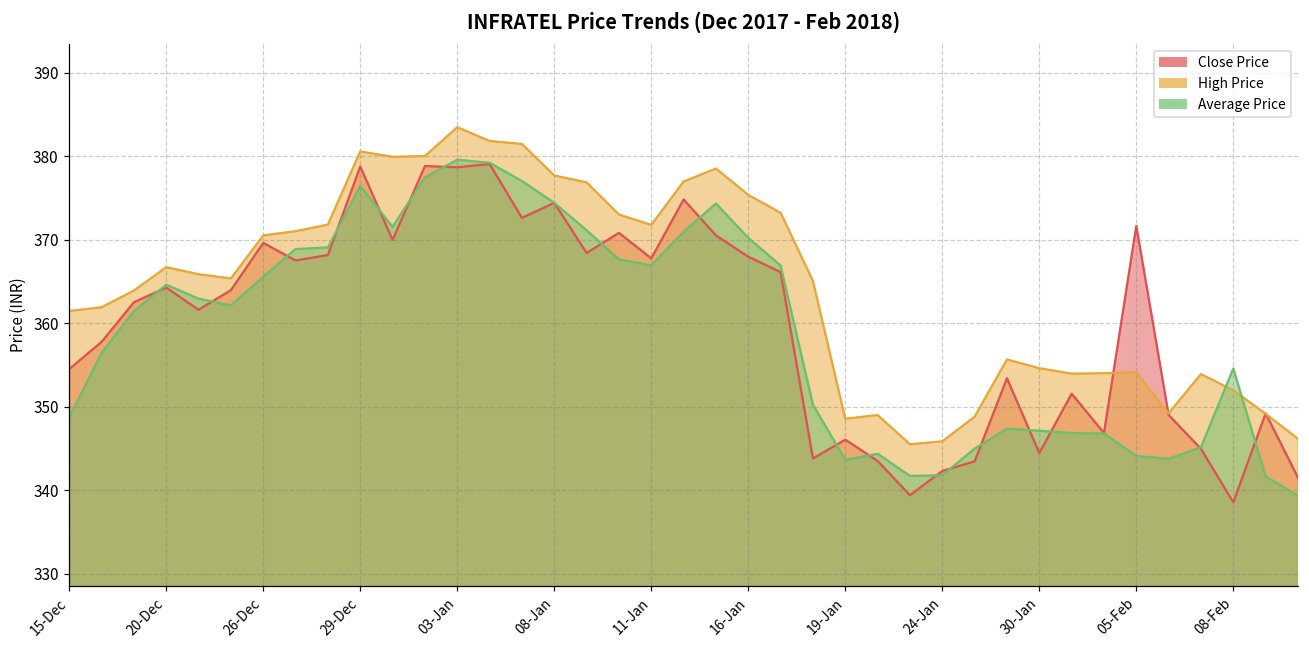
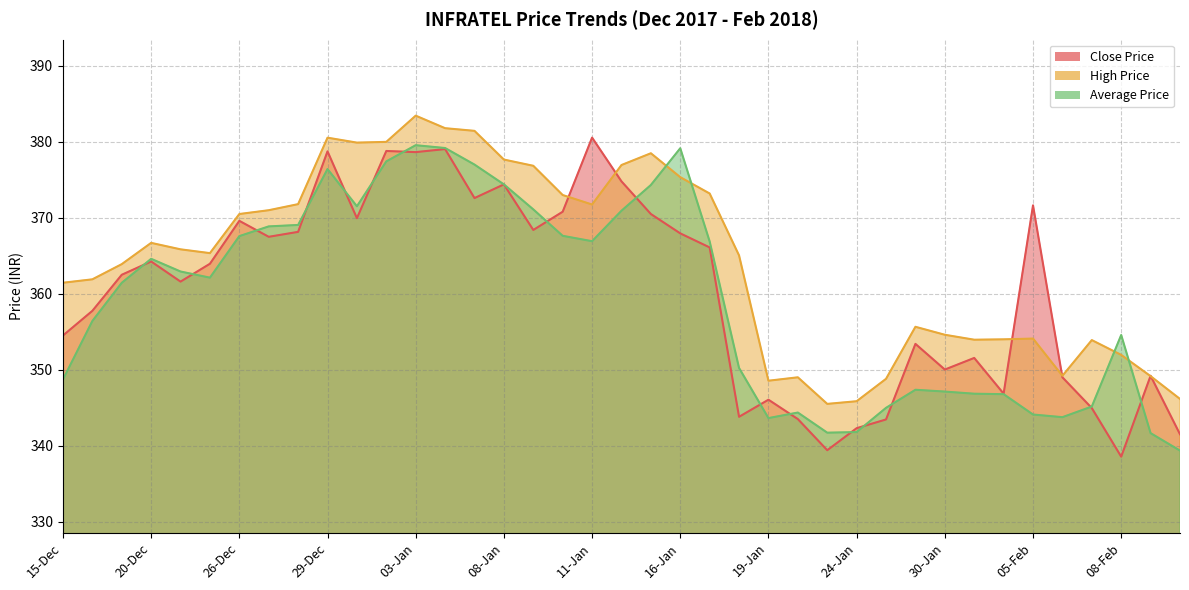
  {
    "Close Price": {
      "15-Dec": 355,
      "20-Dec": 364,
      "26-Dec": 370,
      "29-Dec": 379,
      "03-Jan": 379,
-     "11-Jan": 368,
+     "11-Jan": 381,
      "16-Jan": 368,
      "19-Jan": 346,
      "24-Jan": 342,
-     "30-Jan": 344,
+     "30-Jan": 350,
      "05-Feb": 372,
      "08-Feb": 339
    },
    "High Price": {
      "15-Dec": 361,
      "20-Dec": 367,
      "26-Dec": 371,
      "29-Dec": 381,
      "03-Jan": 383,
      "08-Jan": 378,
      "11-Jan": 372,
      "16-Jan": 375,
      "19-Jan": 349,
      "24-Jan": 346,
      "30-Jan": 355,
      "05-Feb": 354,
      "08-Feb": 352
    },
    "Average Price": {
      "15-Dec": 349,
      "20-Dec": 365,
-     "26-Dec": 366,
+     "26-Dec": 368,
      "29-Dec": 376,
      "03-Jan": 380,
      "11-Jan": 367,
-     "16-Jan": 370,
+     "16-Jan": 379,
      "19-Jan": 344,
      "24-Jan": 342,
      "30-Jan": 347,
      "05-Feb": 344,
      "08-Feb": 355
    }
  }
